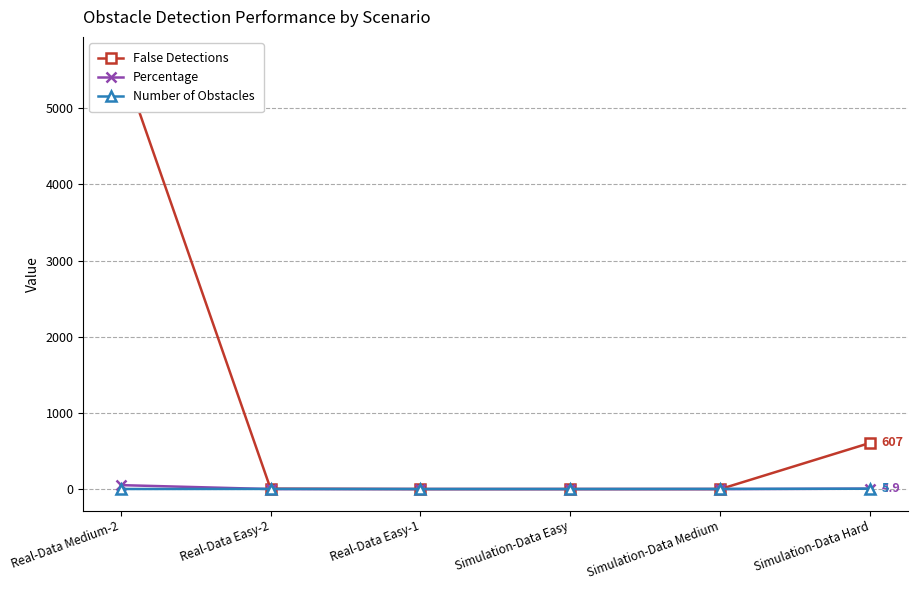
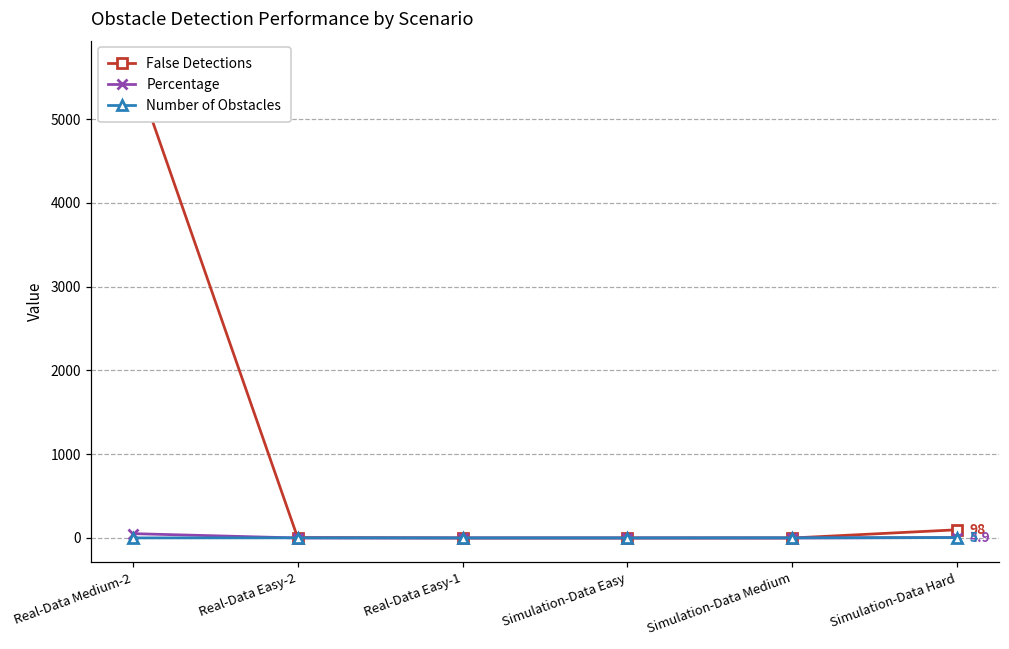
  {
    "False Detections": {
-     "Simulation-Data Hard": 607
+     "Simulation-Data Hard": 98
    },
    "Percentage": {
      "Real-Data Medium-2": 100
    },
    "Number of Obstacles": {
      "Real-Data Medium-2": 0
    }
  }
